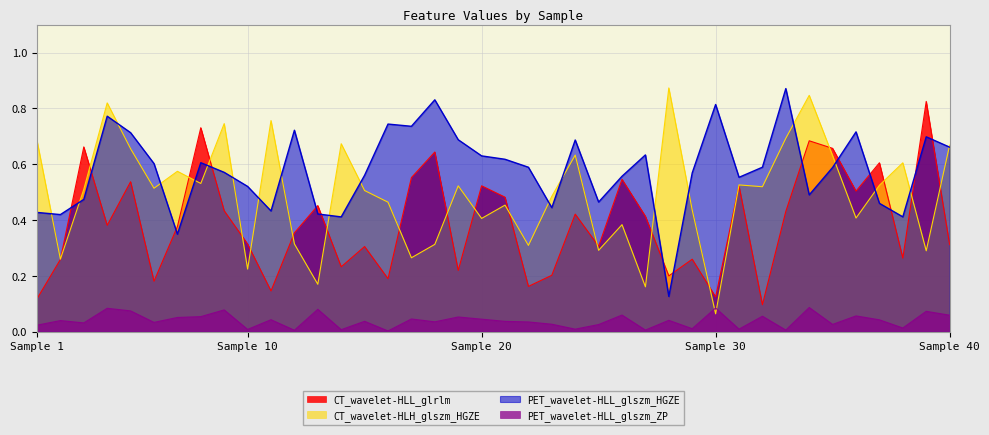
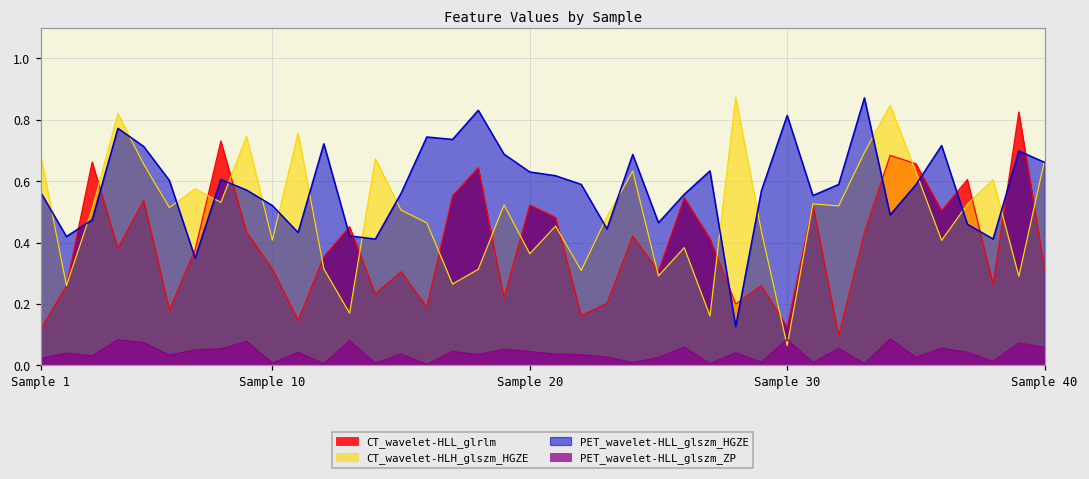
  {
    "CT_wavelet-HLL_glrlm": {
      "Sample 1": 0.12,
      "Sample 10": 0.31,
      "Sample 20": 0.52,
      "Sample 30": 0.12,
      "Sample 40": 0.31
    },
    "CT_wavelet-HLH_glszm_HGZE": {
      "Sample 1": 0.69,
-     "Sample 10": 0.22,
-     "Sample 20": 0.41,
+     "Sample 10": 0.41,
+     "Sample 20": 0.36,
      "Sample 30": 0.06
    },
    "PET_wavelet-HLL_glszm_HGZE": {
-     "Sample 1": 0.43,
+     "Sample 1": 0.56,
      "Sample 10": 0.52,
      "Sample 20": 0.63,
      "Sample 30": 0.81
    },
    "PET_wavelet-HLL_glszm_ZP": {
      "Sample 1": 0.02,
      "Sample 10": 0.01,
      "Sample 20": 0.04,
      "Sample 30": 0.08,
      "Sample 40": 0.06
    }
  }
